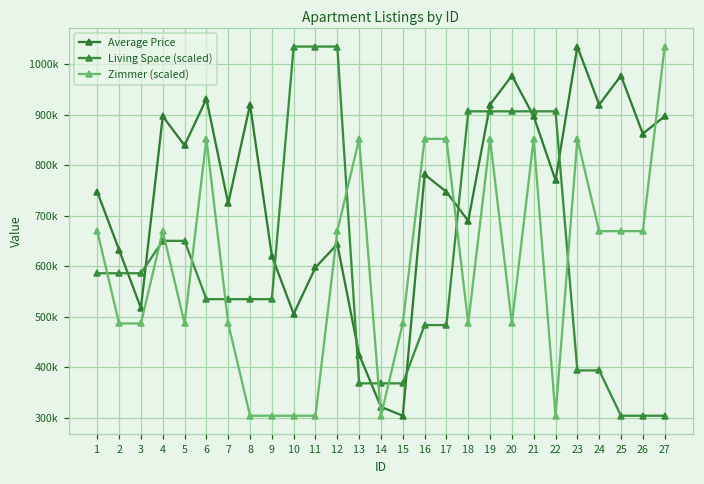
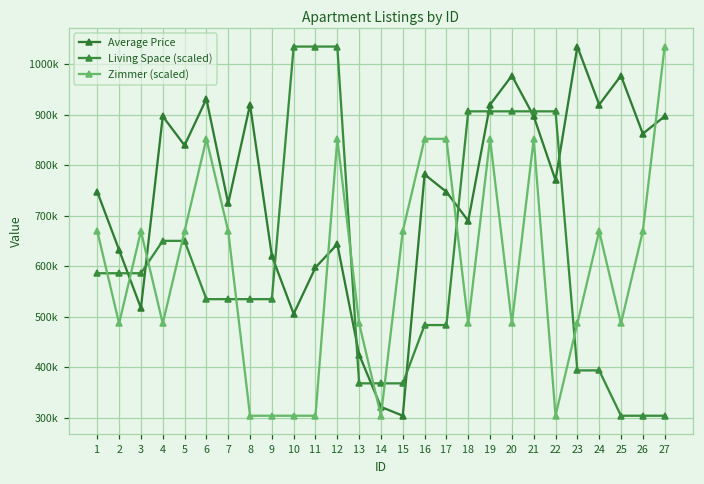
  {
    "Zimmer (scaled)": {
      "1": 670000,
      "2": 490000,
-     "3": 490000,
-     "4": 670000,
-     "5": 490000,
+     "3": 670000,
+     "4": 490000,
+     "5": 670000,
      "6": 850000,
-     "7": 490000,
+     "7": 670000,
      "8": 300000,
      "9": 300000,
      "10": 300000,
      "11": 300000,
-     "12": 670000,
-     "13": 850000,
+     "12": 850000,
+     "13": 490000,
      "14": 300000,
-     "15": 490000,
+     "15": 670000,
      "16": 850000,
      "17": 850000,
      "18": 490000,
      "19": 850000,
      "20": 490000,
      "21": 850000,
      "22": 300000,
-     "23": 850000,
+     "23": 490000,
      "24": 670000,
-     "25": 670000,
+     "25": 490000,
      "26": 670000,
      "27": 1030000
    }
  }
